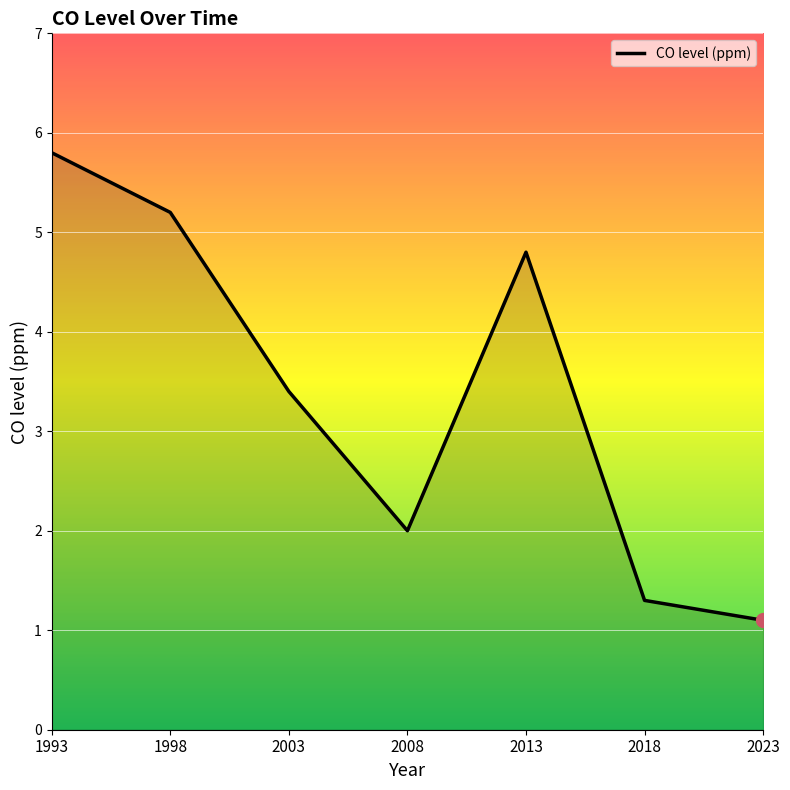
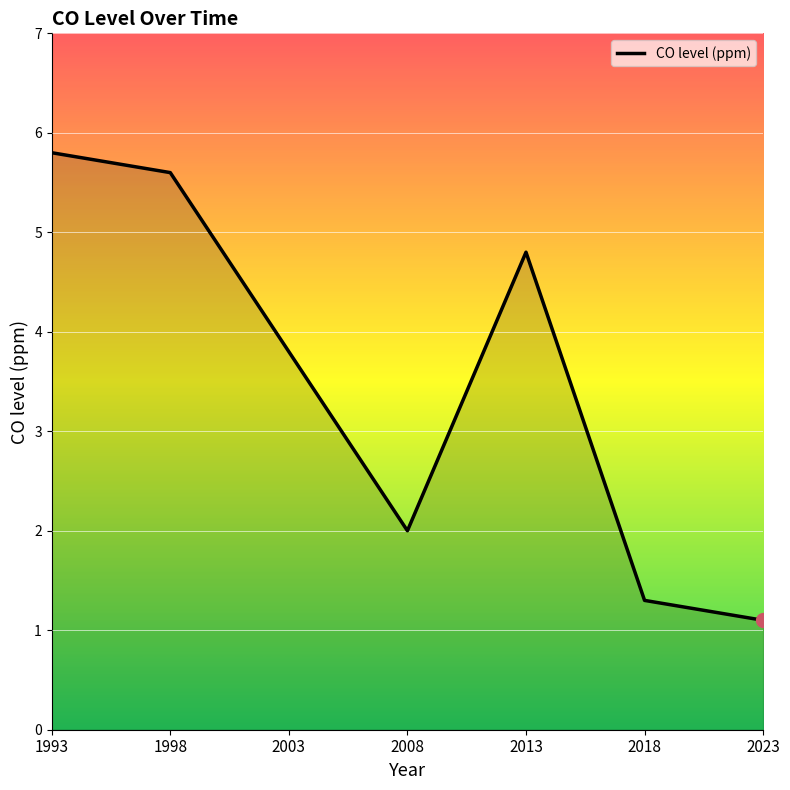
  {
    "CO level (ppm)": {
      "1993": 5.8,
-     "1998": 5.2,
-     "2003": 3.4,
+     "1998": 5.6,
+     "2003": 3.8,
      "2008": 2.0,
      "2013": 4.8,
      "2018": 1.3
    }
  }
